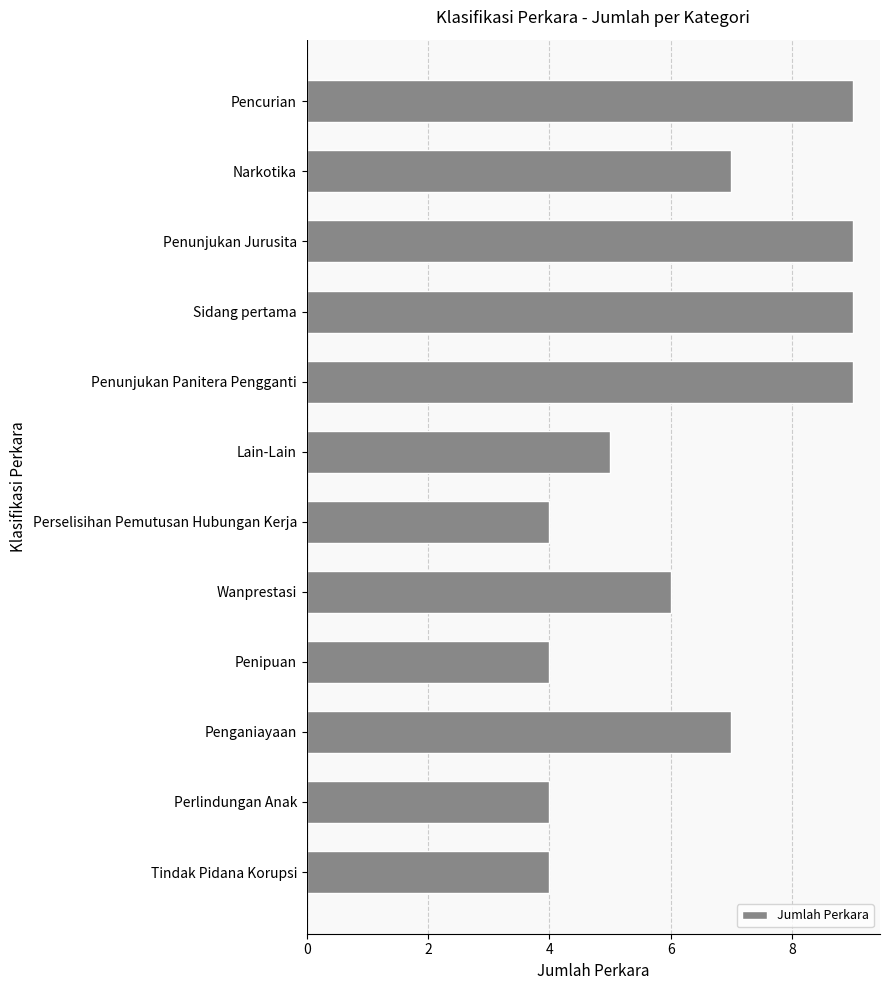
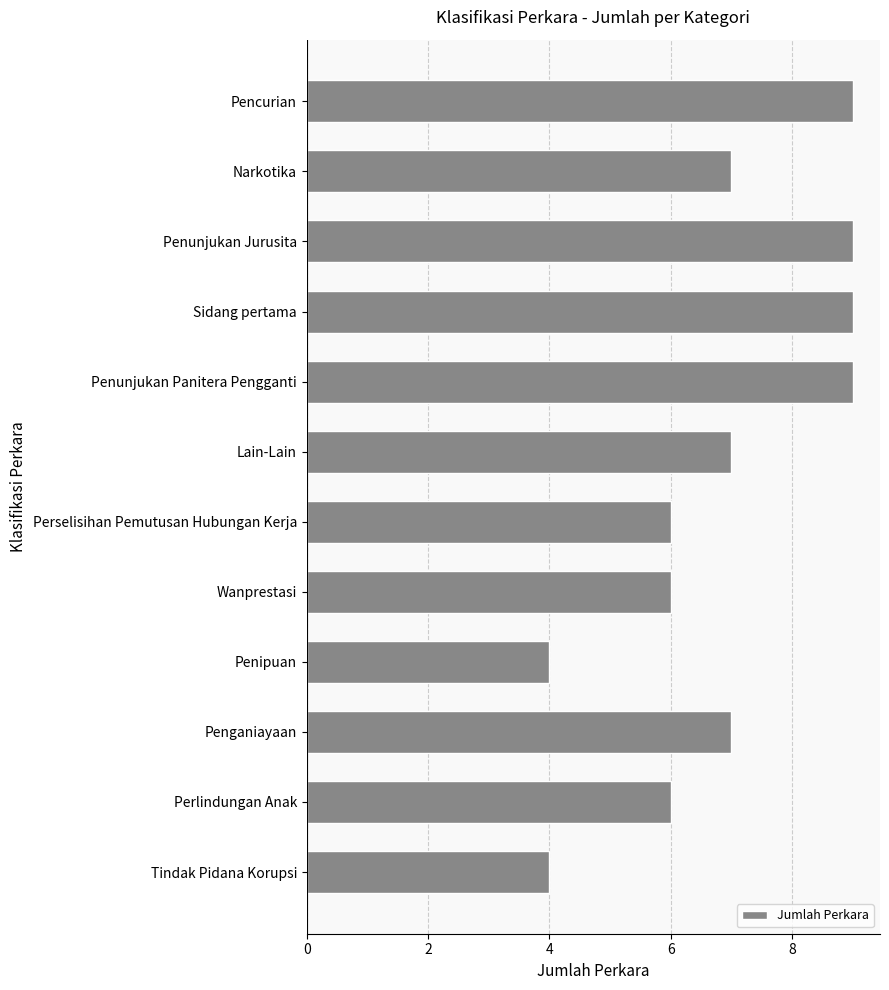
  {
    "Pencurian": 9,
    "Narkotika": 7,
    "Penunjukan Jurusita": 9,
    "Sidang pertama": 9,
    "Penunjukan Panitera Pengganti": 9,
-   "Lain-Lain": 5,
-   "Perselisihan Pemutusan Hubungan Kerja": 4,
+   "Lain-Lain": 7,
+   "Perselisihan Pemutusan Hubungan Kerja": 6,
    "Wanprestasi": 6,
    "Penipuan": 4,
    "Penganiayaan": 7,
-   "Perlindungan Anak": 4,
+   "Perlindungan Anak": 6,
    "Tindak Pidana Korupsi": 4
  }
